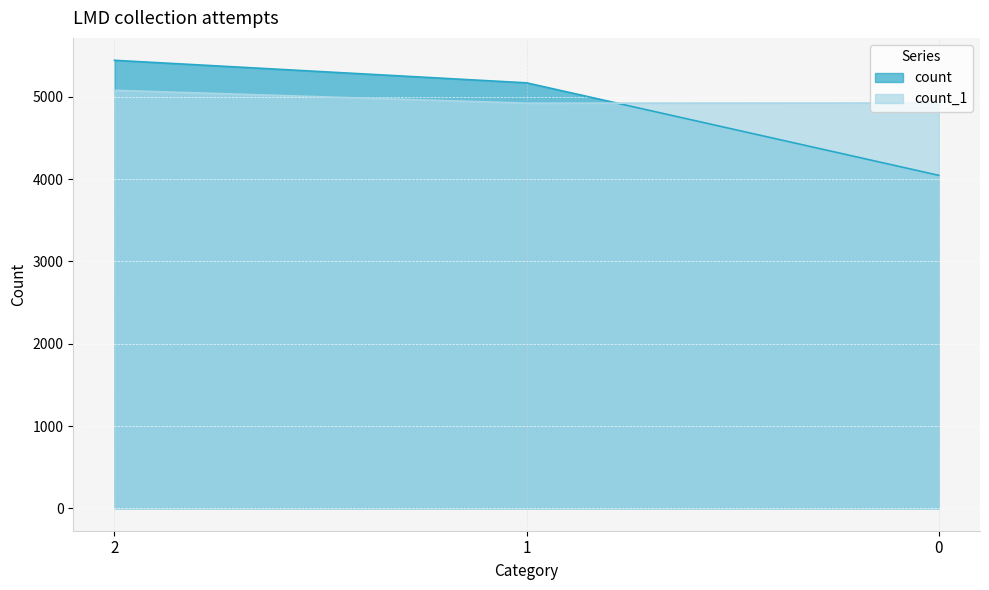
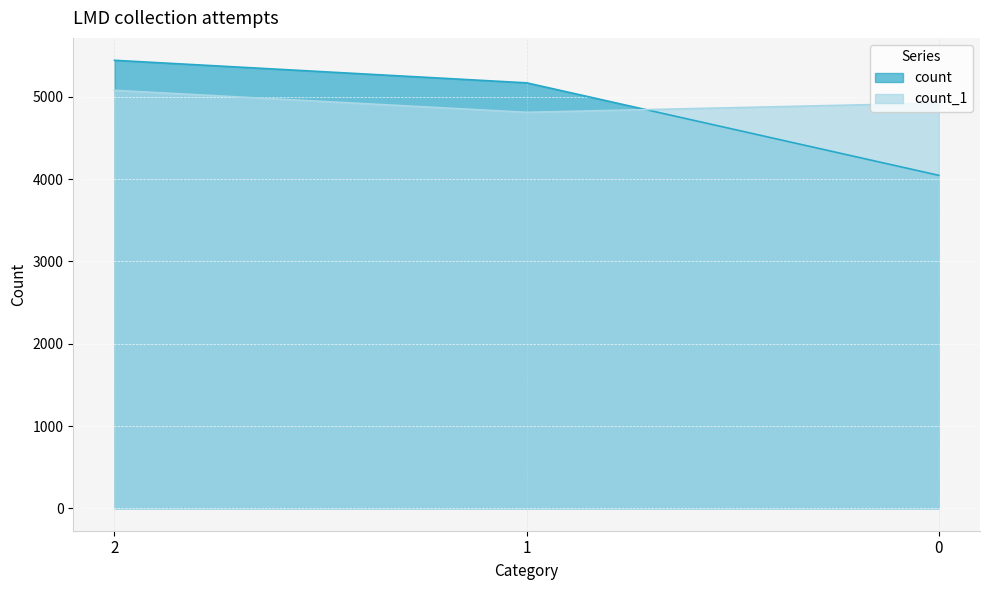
  {
    "count": {
      "2": 5400,
      "1": 5200,
      "0": 4000
    },
    "count_1": {
      "2": 5100,
-     "1": 4900
+     "1": 4800
    }
  }
